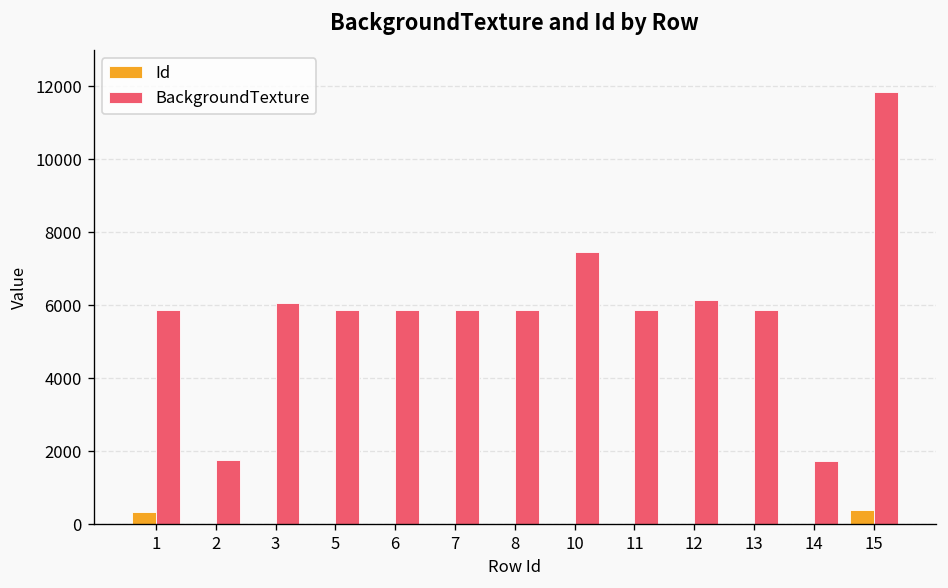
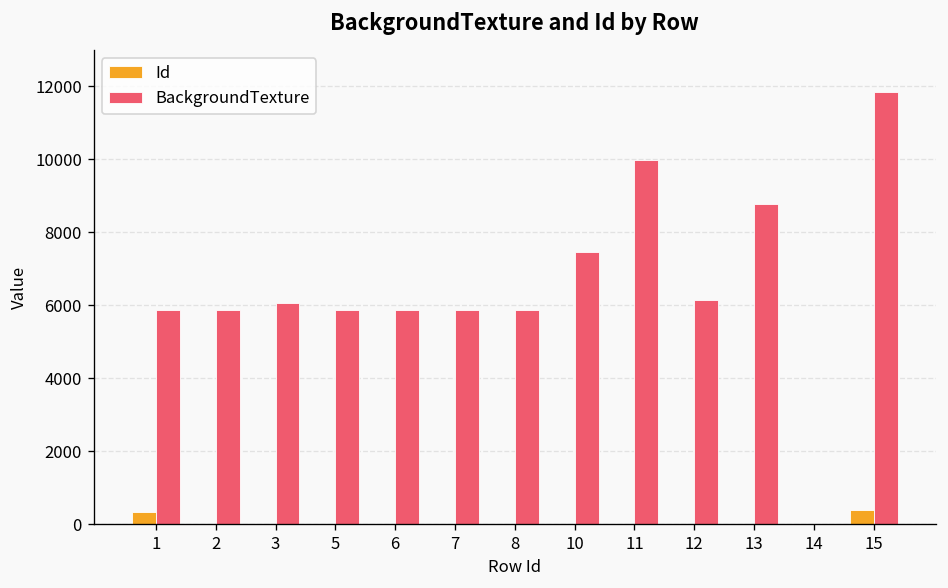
  {
    "Id": {
      "1": 300,
      "15": 400
    },
    "BackgroundTexture": {
      "1": 5900,
-     "2": 1800,
+     "2": 5900,
      "3": 6100,
      "5": 5900,
      "6": 5900,
      "7": 5900,
      "8": 5900,
      "10": 7500,
-     "11": 5900,
+     "11": 10000,
      "12": 6100,
-     "13": 5900,
-     "14": 1700,
+     "13": 8800,
+     "14": 0,
      "15": 11800
    }
  }
